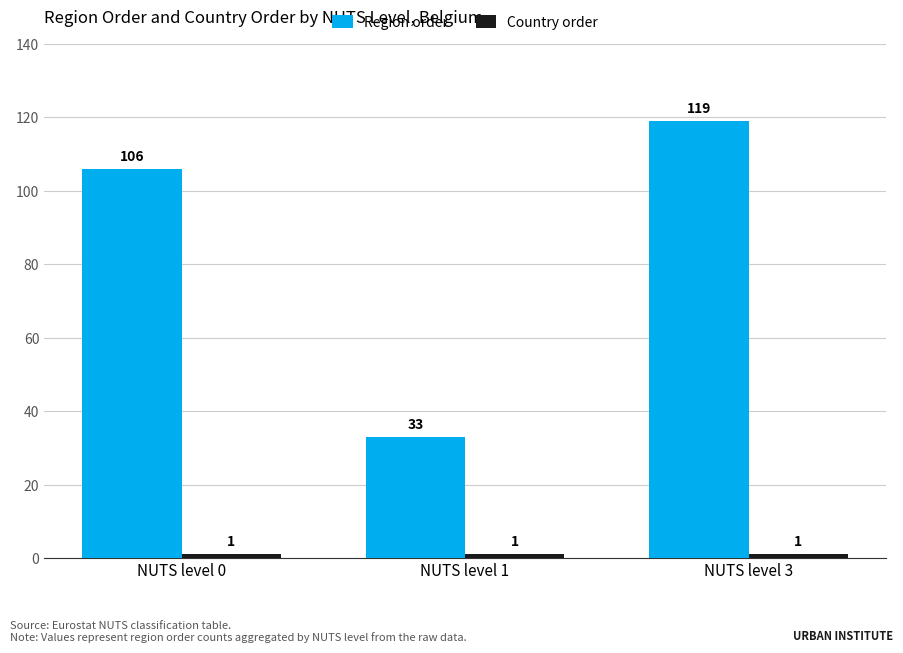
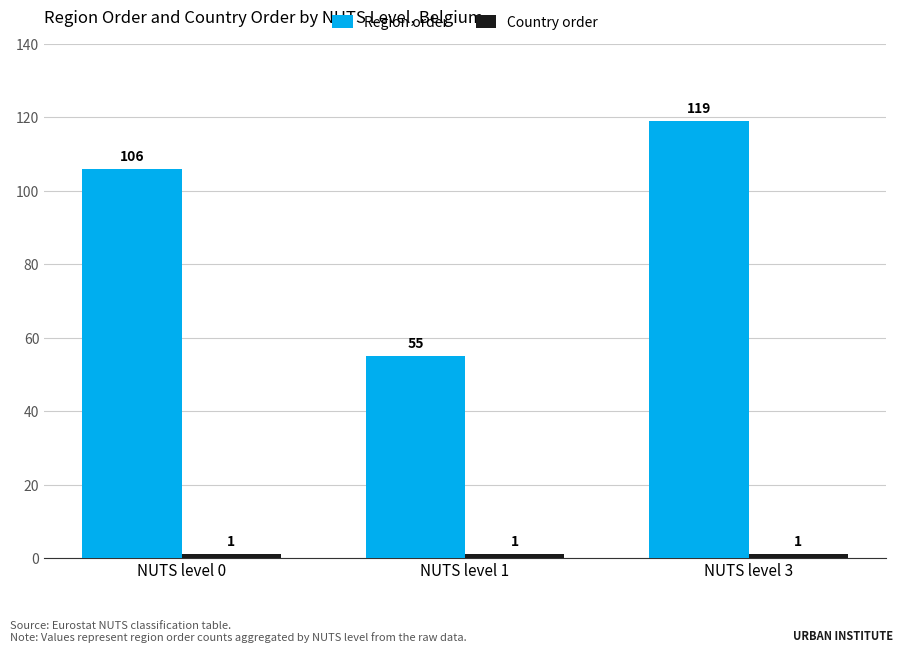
  {
    "Region order": {
      "NUTS level 0": 106,
-     "NUTS level 1": 33,
+     "NUTS level 1": 55,
      "NUTS level 3": 119
    },
    "Country order": {
      "NUTS level 0": 1,
      "NUTS level 1": 1,
      "NUTS level 3": 1
    }
  }
